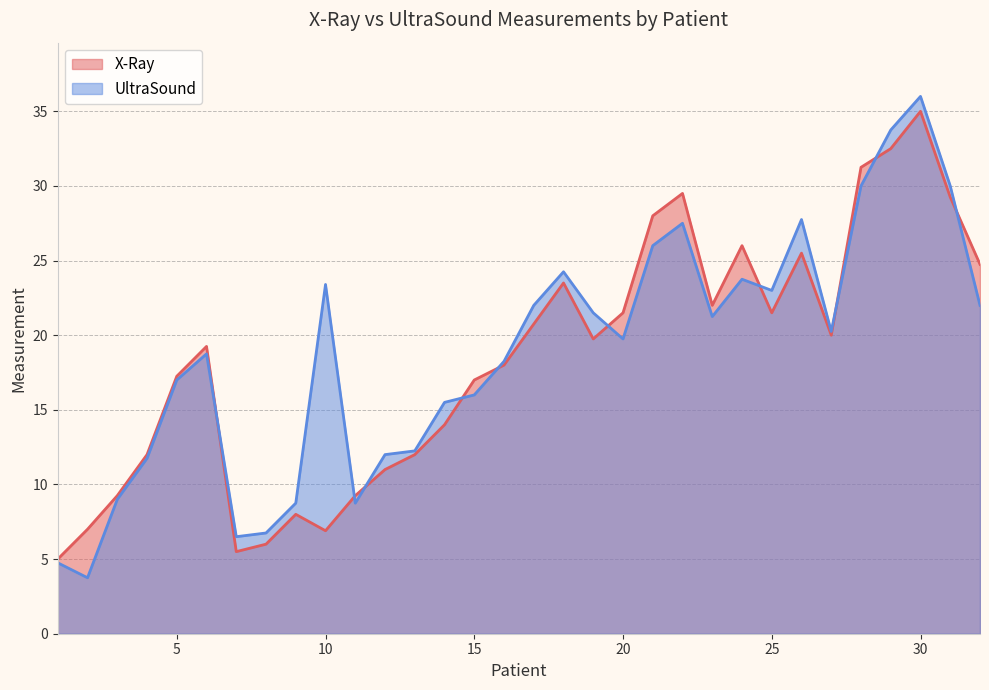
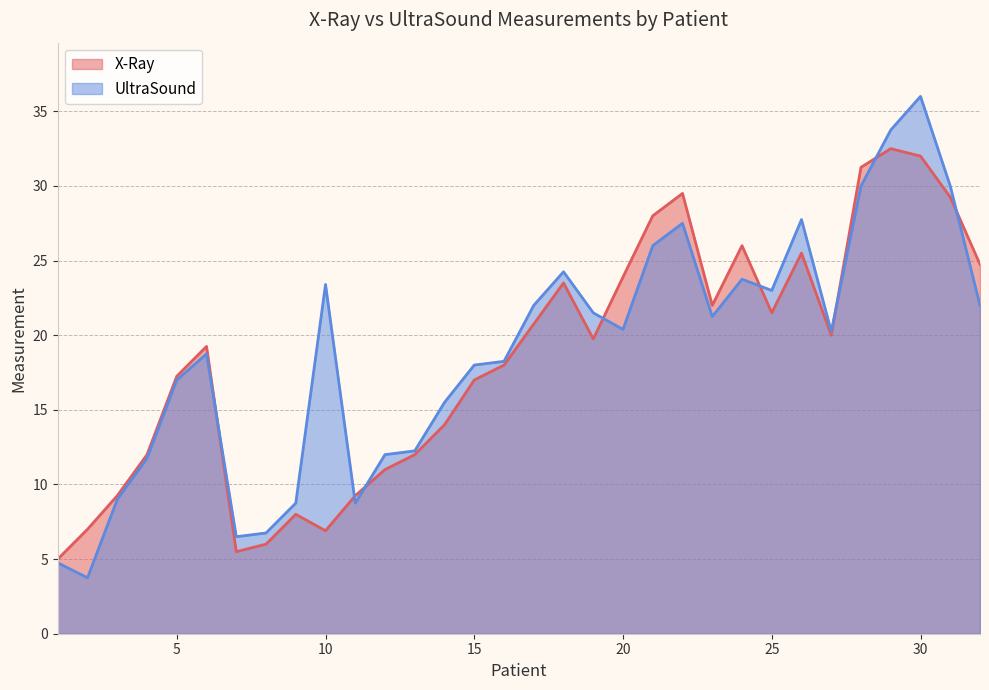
  {
    "X-Ray": {
      "5": 17.3,
      "10": 6.9,
      "15": 17.0,
-     "20": 21.5,
+     "20": 23.9,
      "25": 21.5,
-     "30": 35
+     "30": 32
    },
    "UltraSound": {
      "5": 17.0,
      "10": 23.4,
-     "15": 16,
-     "20": 19.8,
+     "15": 18,
+     "20": 20.4,
      "25": 23.0,
      "30": 36.0
    }
  }
